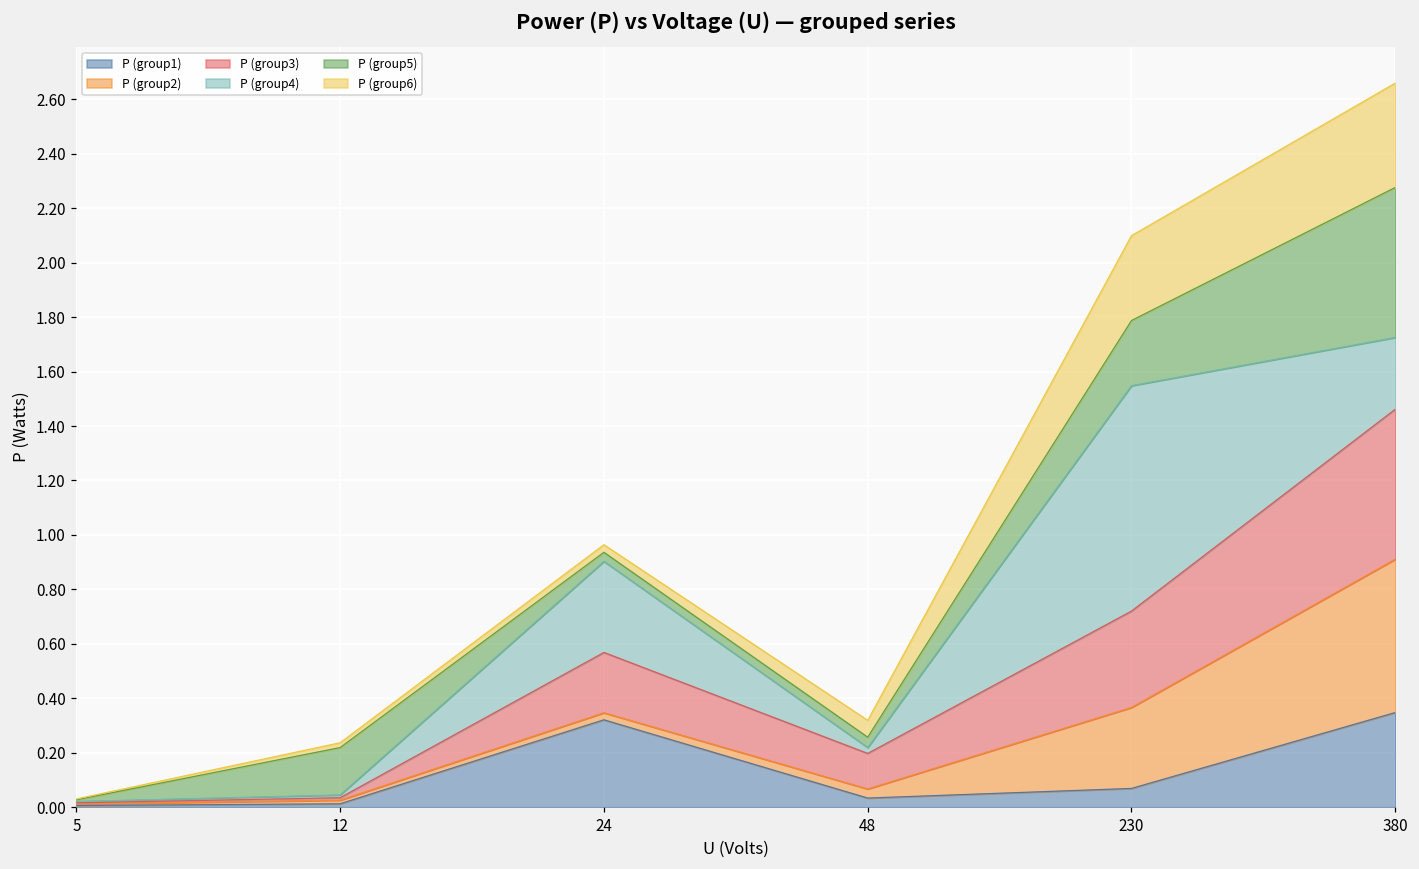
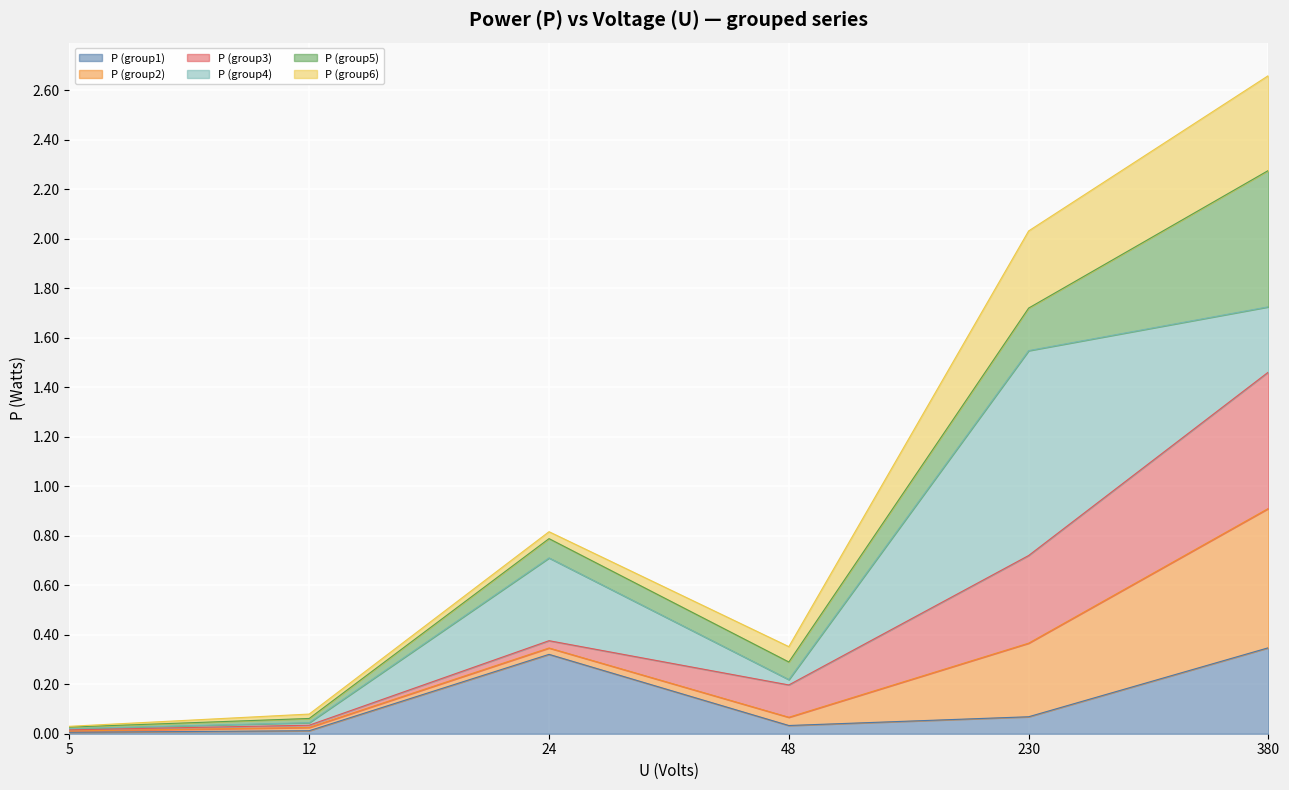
  {
    "P (group1)": {
      "12": 0.01,
      "24": 0.32,
      "48": 0.03,
      "230": 0.07,
      "380": 0.35
    },
    "P (group3)": {
-     "24": 0.22,
+     "24": 0.03,
      "48": 0.13,
      "230": 0.35,
      "380": 0.55
    },
    "P (group4)": {
      "24": 0.33,
      "48": 0.02,
      "230": 0.83,
      "380": 0.26
    },
    "P (group5)": {
-     "12": 0.17,
-     "24": 0.03,
-     "48": 0.04,
-     "230": 0.24,
+     "12": 0.02,
+     "24": 0.08,
+     "48": 0.07,
+     "230": 0.17,
      "380": 0.55
    }
  }
